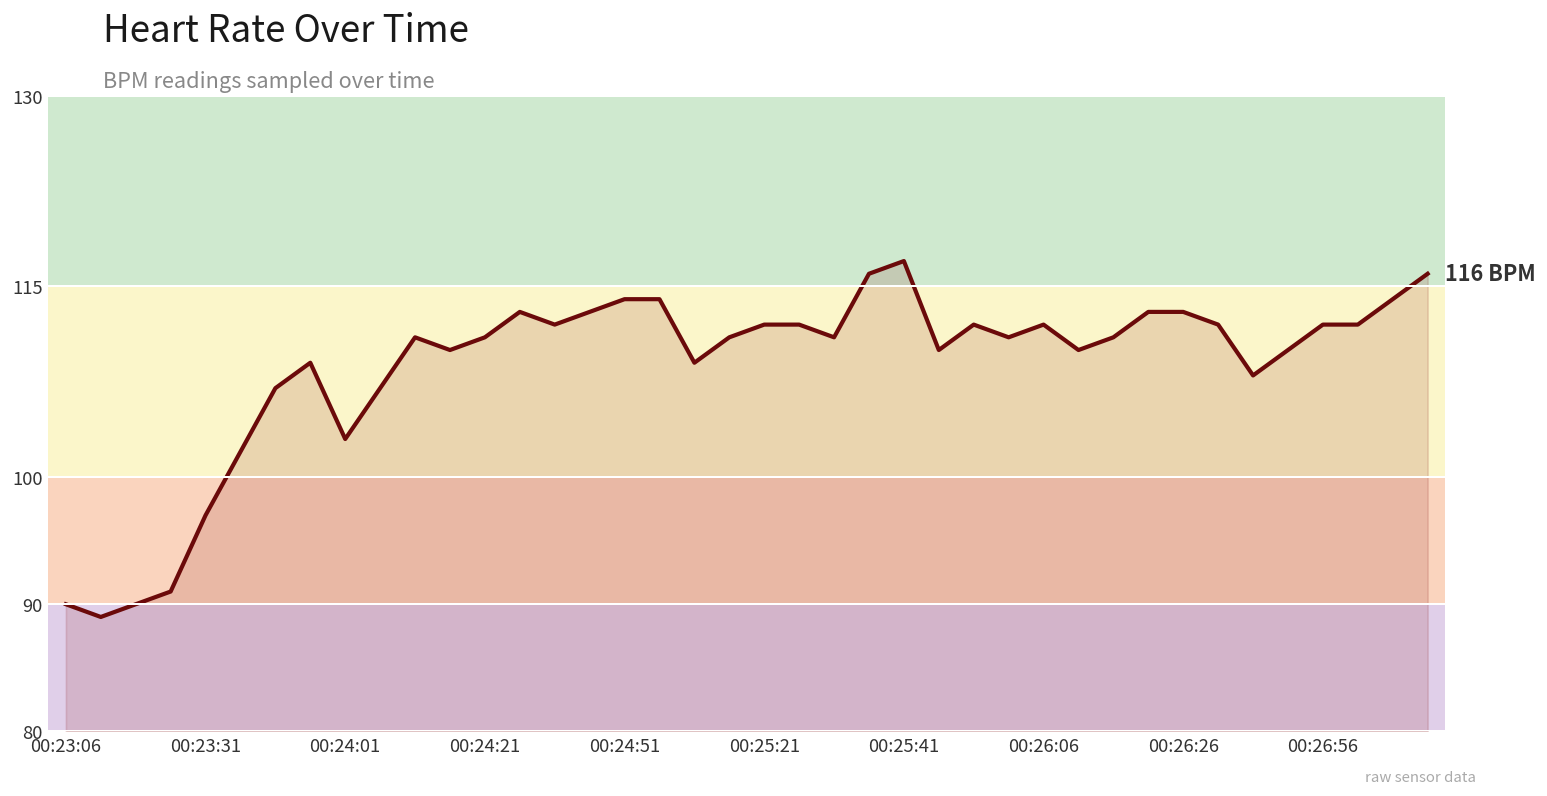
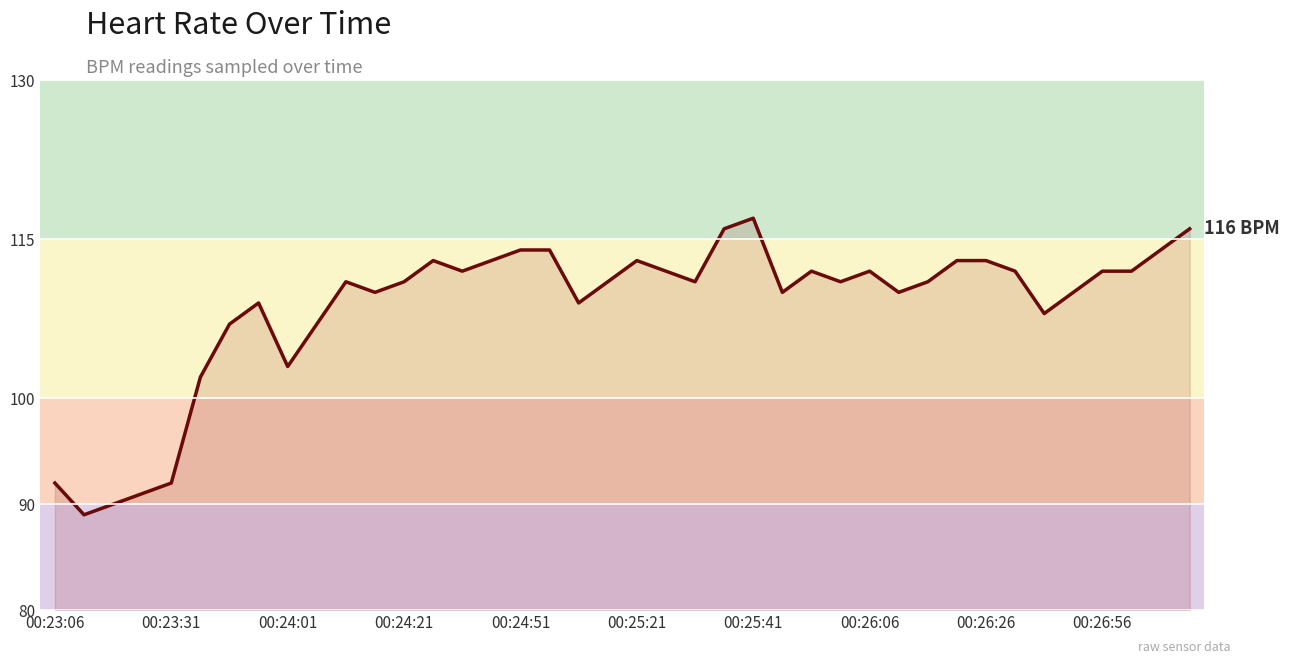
  {
-   "00:23:06": 90,
-   "00:23:31": 97,
+   "00:23:06": 92,
+   "00:23:31": 92,
    "00:24:01": 103,
    "00:24:21": 111,
    "00:24:51": 114,
-   "00:25:21": 112,
+   "00:25:21": 113,
    "00:25:41": 117,
    "00:26:06": 112,
    "00:26:26": 113,
    "00:26:56": 112
  }
